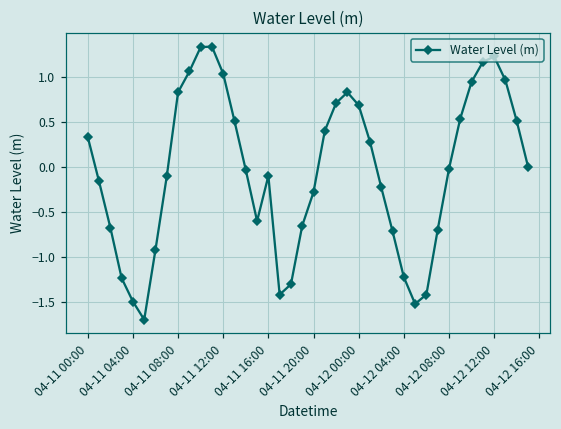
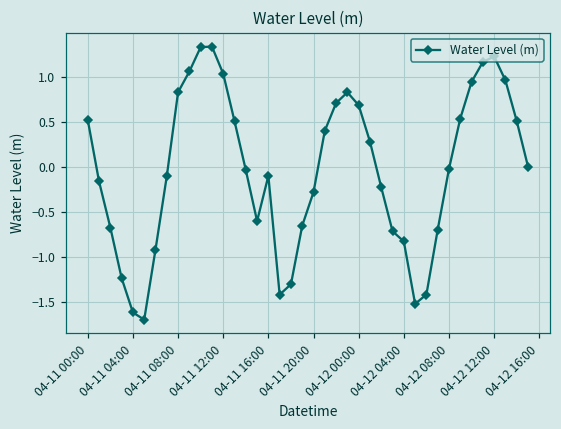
  {
-   "04-11 00:00": 0.3,
-   "04-11 04:00": -1.5,
+   "04-11 00:00": 0.5,
+   "04-11 04:00": -1.6,
    "04-11 08:00": 0.8,
    "04-11 12:00": 1.0,
    "04-11 16:00": -0.1,
    "04-11 20:00": -0.3,
    "04-12 00:00": 0.7,
-   "04-12 04:00": -1.2,
+   "04-12 04:00": -0.8,
    "04-12 08:00": 0.0
  }
